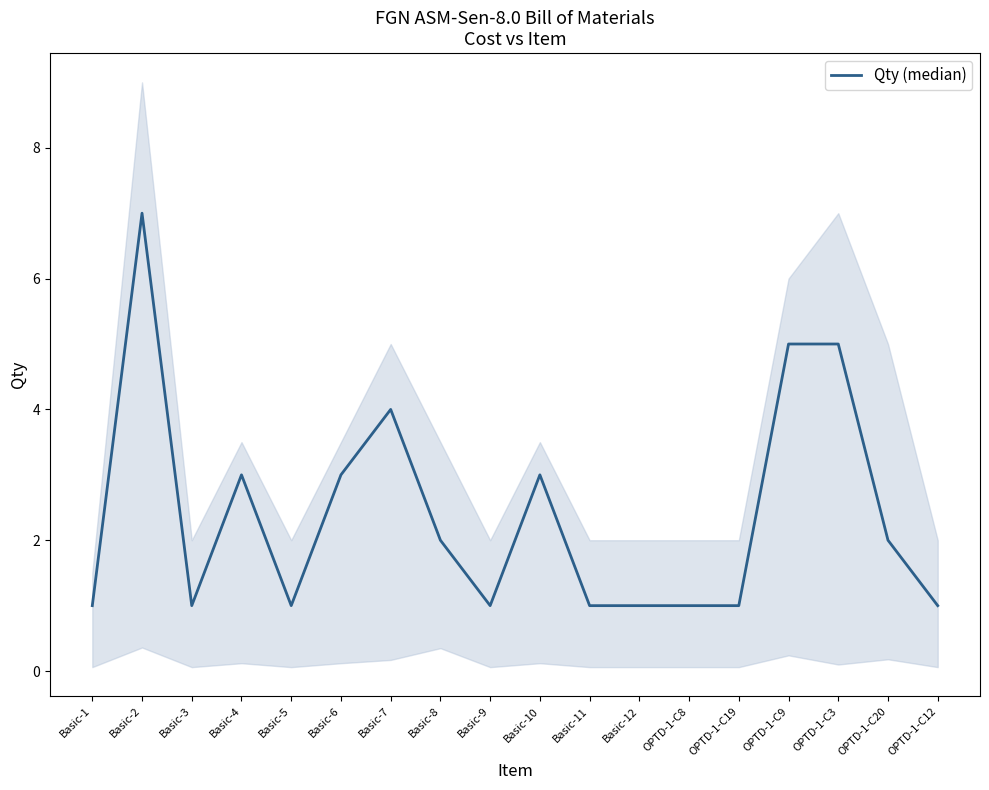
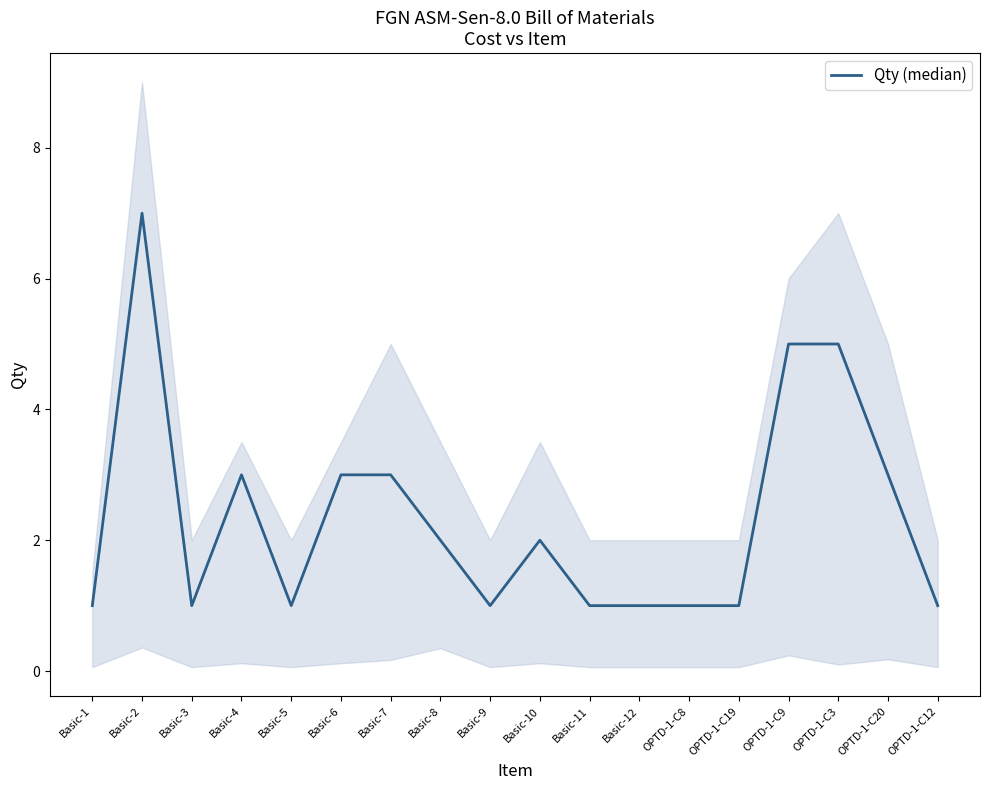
  {
    "Qty (median)": {
      "Basic-1": 1,
      "Basic-2": 7,
      "Basic-3": 1,
      "Basic-4": 3,
      "Basic-5": 1,
      "Basic-6": 3,
-     "Basic-7": 4,
+     "Basic-7": 3,
      "Basic-8": 2,
      "Basic-9": 1,
-     "Basic-10": 3,
+     "Basic-10": 2,
      "Basic-11": 1,
      "Basic-12": 1,
      "OPTD-1-C8": 1,
      "OPTD-1-C19": 1,
      "OPTD-1-C9": 5,
      "OPTD-1-C3": 5,
-     "OPTD-1-C20": 2,
+     "OPTD-1-C20": 3,
      "OPTD-1-C12": 1
    }
  }
